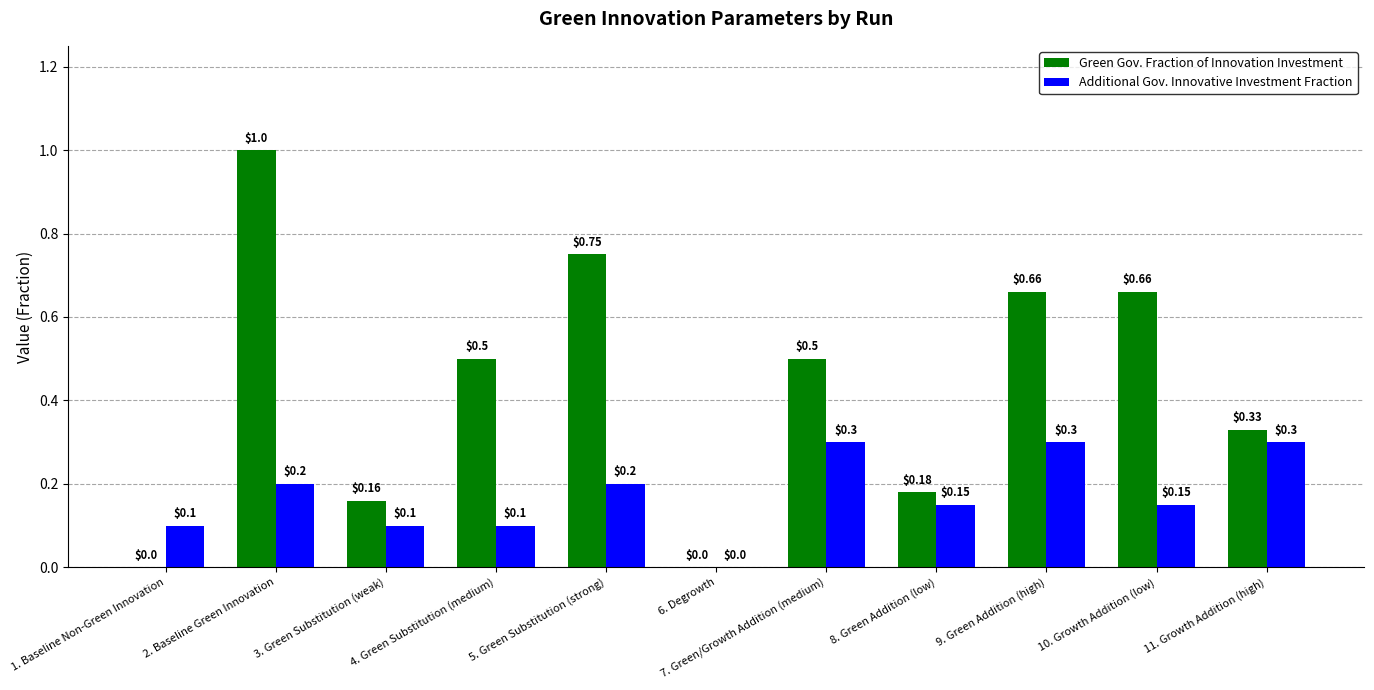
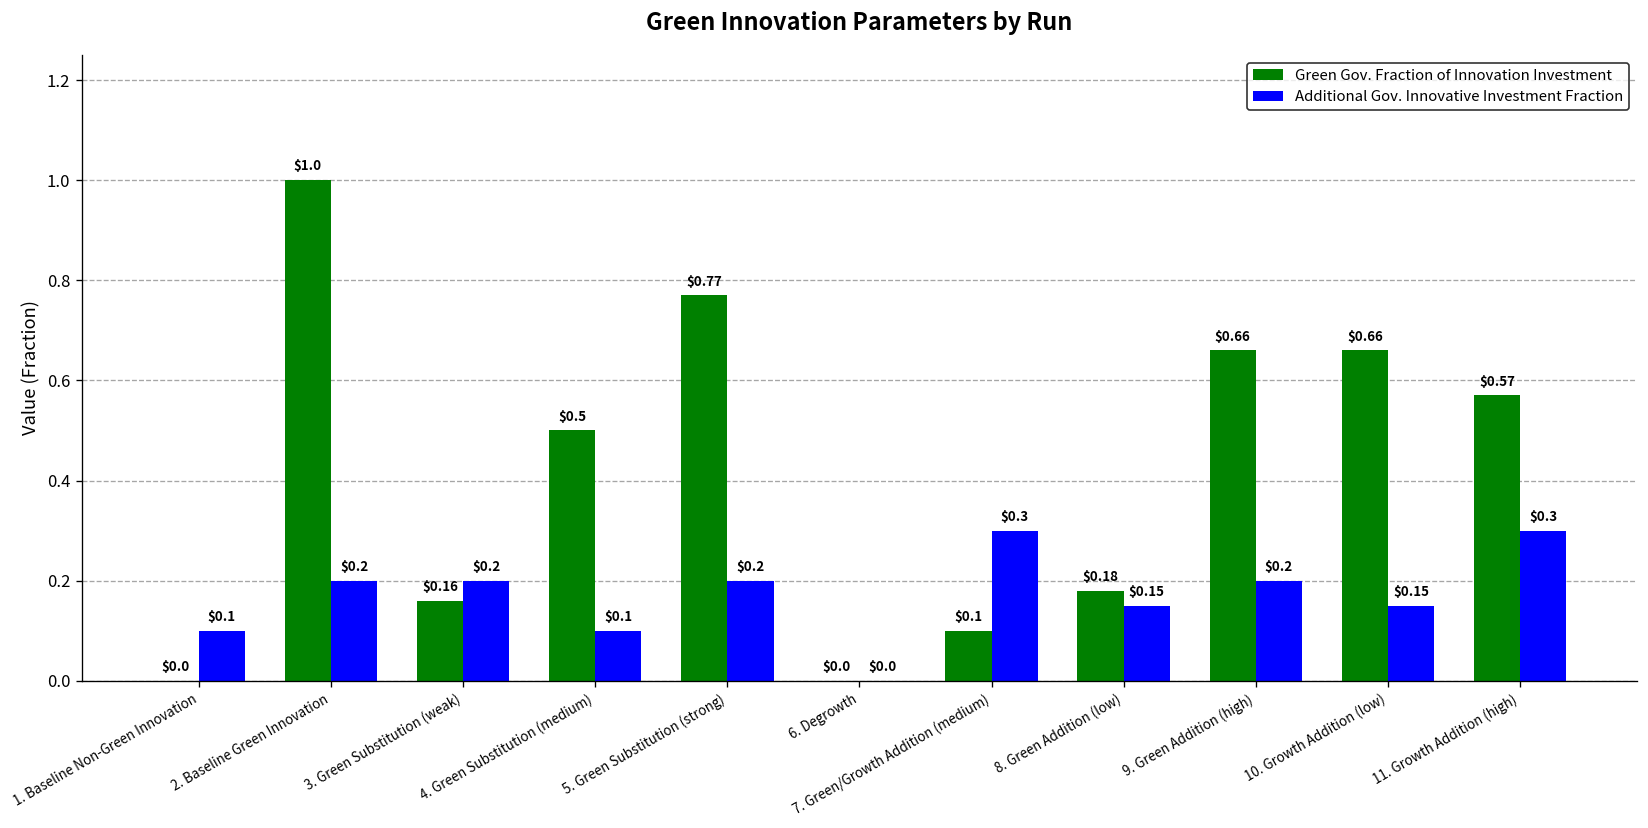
  {
    "Green Gov. Fraction of Innovation Investment": {
      "1. Baseline Non-Green Innovation": "$0.0",
      "2. Baseline Green Innovation": "$1.0",
      "3. Green Substitution (weak)": "$0.16",
      "4. Green Substitution (medium)": "$0.5",
-     "5. Green Substitution (strong)": "$0.75",
+     "5. Green Substitution (strong)": "$0.77",
      "6. Degrowth": "$0.0",
-     "7. Green/Growth Addition (medium)": "$0.5",
+     "7. Green/Growth Addition (medium)": "$0.1",
      "8. Green Addition (low)": "$0.18",
      "9. Green Addition (high)": "$0.66",
      "10. Growth Addition (low)": "$0.66",
-     "11. Growth Addition (high)": "$0.33"
+     "11. Growth Addition (high)": "$0.57"
    },
    "Additional Gov. Innovative Investment Fraction": {
      "1. Baseline Non-Green Innovation": "$0.1",
      "2. Baseline Green Innovation": "$0.2",
-     "3. Green Substitution (weak)": "$0.1",
+     "3. Green Substitution (weak)": "$0.2",
      "4. Green Substitution (medium)": "$0.1",
      "5. Green Substitution (strong)": "$0.2",
      "6. Degrowth": "$0.0",
      "7. Green/Growth Addition (medium)": "$0.3",
      "8. Green Addition (low)": "$0.15",
-     "9. Green Addition (high)": "$0.3",
+     "9. Green Addition (high)": "$0.2",
      "10. Growth Addition (low)": "$0.15",
      "11. Growth Addition (high)": "$0.3"
    }
  }
